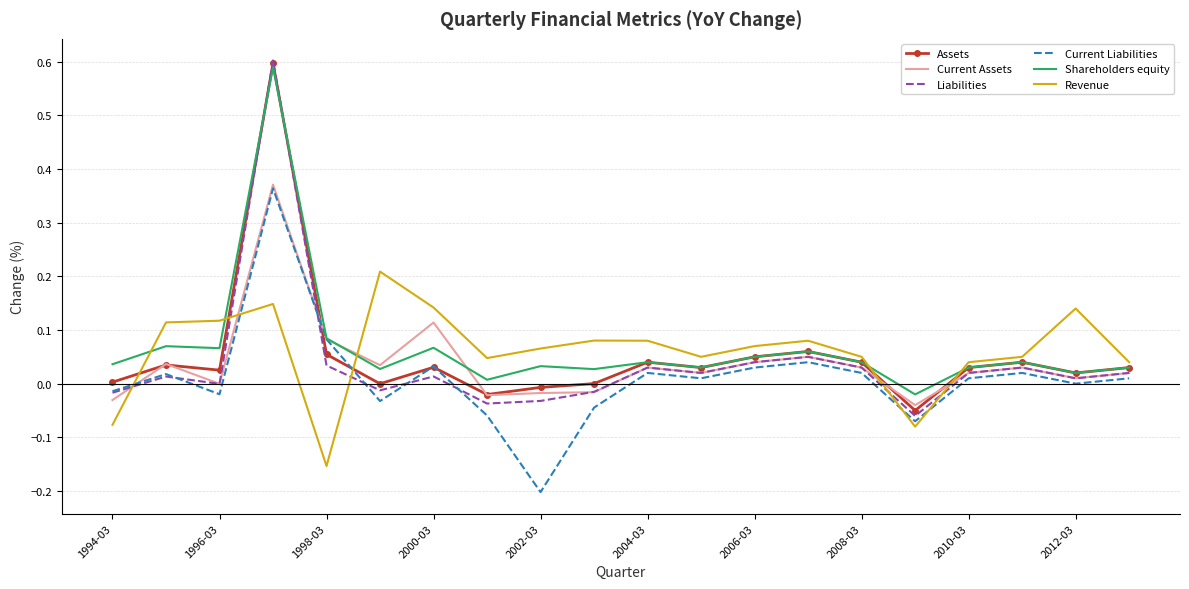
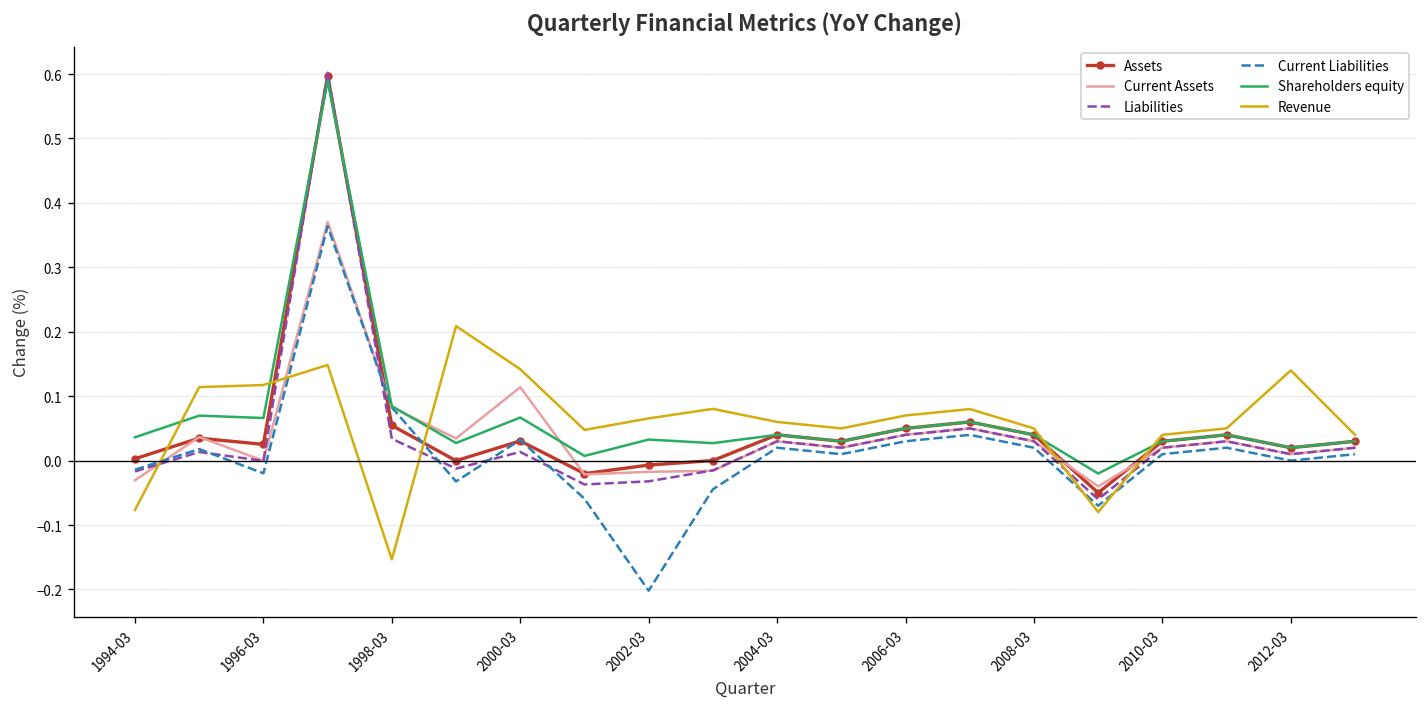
  {
    "Assets": {
      "1994-03": 0.00,
      "1996-03": 0.03,
      "1998-03": 0.05,
      "2002-03": -0.01
    },
    "Current Assets": {
      "1994-03": -0.03,
      "2000-03": 0.11,
      "2002-03": -0.02
    },
    "Liabilities": {
      "1998-03": 0.03,
      "2000-03": 0.01,
      "2002-03": -0.03
    },
    "Current Liabilities": {
      "1996-03": -0.02,
      "2002-03": -0.20,
      "2004-03": 0.02,
      "2006-03": 0.03,
      "2008-03": 0.02,
      "2010-03": 0.01,
      "2012-03": 0.00
    },
    "Shareholders equity": {
      "1994-03": 0.04,
      "1996-03": 0.07,
      "2000-03": 0.07,
      "2002-03": 0.03
    },
    "Revenue": {
      "1994-03": -0.08,
      "1996-03": 0.12,
      "1998-03": -0.15,
      "2000-03": 0.14,
      "2002-03": 0.07,
-     "2004-03": 0.08,
+     "2004-03": 0.06,
      "2006-03": 0.07,
      "2008-03": 0.05,
      "2010-03": 0.04,
      "2012-03": 0.14
    }
  }
